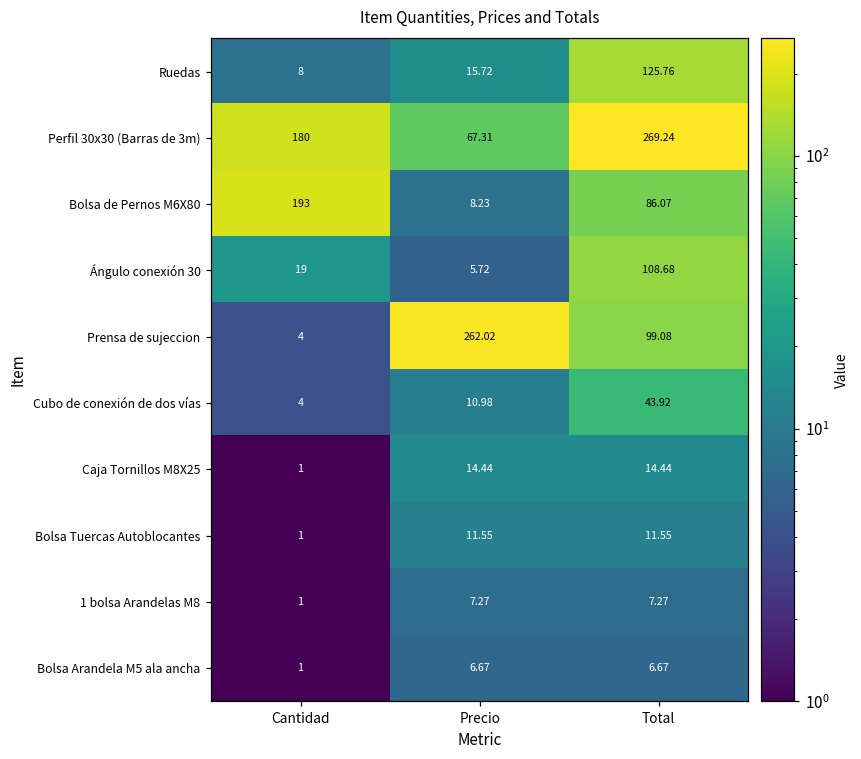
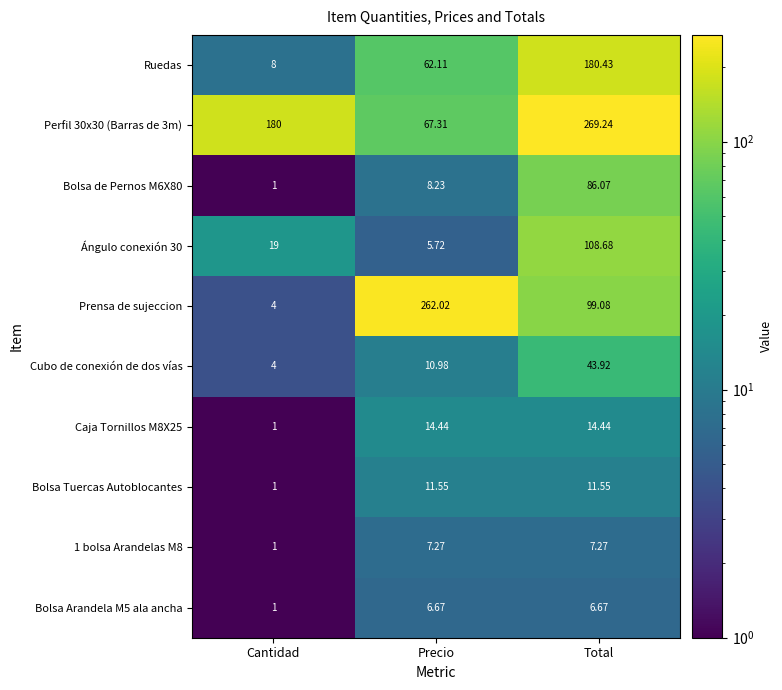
  {
    "Ruedas": {
      "Cantidad": 8,
-     "Precio": 15.72,
-     "Total": 125.76
+     "Precio": 62.11,
+     "Total": 180.43
    },
    "Perfil 30x30 (Barras de 3m)": {
      "Cantidad": 180,
      "Precio": 67.31,
      "Total": 269.24
    },
    "Bolsa de Pernos M6X80": {
-     "Cantidad": 193,
+     "Cantidad": 1,
      "Precio": 8.23,
      "Total": 86.07
    },
    "Ángulo conexión 30": {
      "Cantidad": 19,
      "Precio": 5.72,
      "Total": 108.68
    },
    "Prensa de sujeccion": {
      "Cantidad": 4,
      "Precio": 262.02,
      "Total": 99.08
    },
    "Cubo de conexión de dos vías": {
      "Cantidad": 4,
      "Precio": 10.98,
      "Total": 43.92
    },
    "Caja Tornillos M8X25": {
      "Cantidad": 1,
      "Precio": 14.44,
      "Total": 14.44
    },
    "Bolsa Tuercas Autoblocantes": {
      "Cantidad": 1,
      "Precio": 11.55,
      "Total": 11.55
    },
    "1 bolsa Arandelas M8": {
      "Cantidad": 1,
      "Precio": 7.27,
      "Total": 7.27
    },
    "Bolsa Arandela M5 ala ancha": {
      "Cantidad": 1,
      "Precio": 6.67,
      "Total": 6.67
    }
  }
